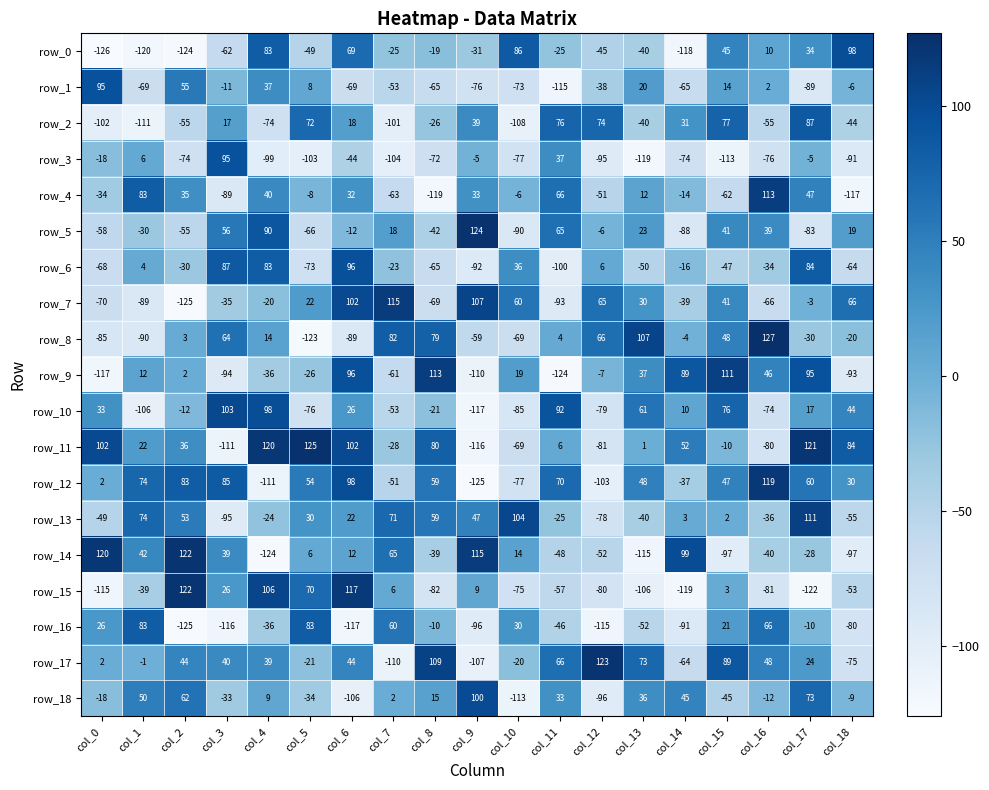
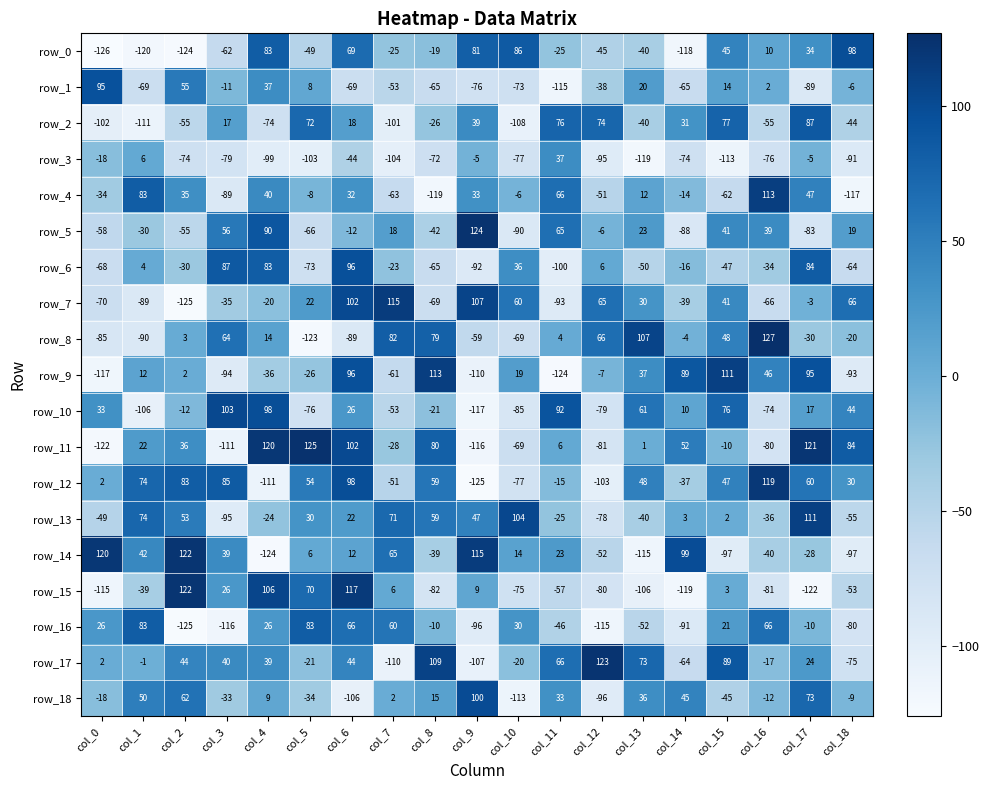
  {
    "row_0": {
      "col_0": -126,
      "col_1": -120,
      "col_2": -124,
      "col_3": -62,
      "col_4": 83,
      "col_5": -49,
      "col_6": 69,
      "col_7": -25,
      "col_8": -19,
-     "col_9": -31,
+     "col_9": 81,
      "col_10": 86,
      "col_11": -25,
      "col_12": -45,
      "col_13": -40,
      "col_14": -118,
      "col_15": 45,
      "col_16": 10,
      "col_17": 34,
      "col_18": 98
    },
    "row_3": {
      "col_0": -18,
      "col_1": 6,
      "col_2": -74,
-     "col_3": 95,
+     "col_3": -79,
      "col_4": -99,
      "col_5": -103,
      "col_6": -44,
      "col_7": -104,
      "col_8": -72,
      "col_9": -5,
      "col_10": -77,
      "col_11": 37,
      "col_12": -95,
      "col_13": -119,
      "col_14": -74,
      "col_15": -113,
      "col_16": -76,
      "col_17": -5,
      "col_18": -91
    },
    "row_11": {
-     "col_0": 102,
+     "col_0": -122,
      "col_1": 22,
      "col_2": 36,
      "col_3": -111,
      "col_4": 120,
      "col_5": 125,
      "col_6": 102,
      "col_7": -28,
      "col_8": 80,
      "col_9": -116,
      "col_10": -69,
      "col_11": 6,
      "col_12": -81,
      "col_13": 1,
      "col_14": 52,
      "col_15": -10,
      "col_16": -80,
      "col_17": 121,
      "col_18": 84
    },
    "row_12": {
      "col_0": 2,
      "col_1": 74,
      "col_2": 83,
      "col_3": 85,
      "col_4": -111,
      "col_5": 54,
      "col_6": 98,
      "col_7": -51,
      "col_8": 59,
      "col_9": -125,
      "col_10": -77,
-     "col_11": 70,
+     "col_11": -15,
      "col_12": -103,
      "col_13": 48,
      "col_14": -37,
      "col_15": 47,
      "col_16": 119,
      "col_17": 60,
      "col_18": 30
    },
    "row_14": {
      "col_0": 120,
      "col_1": 42,
      "col_2": 122,
      "col_3": 39,
      "col_4": -124,
      "col_5": 6,
      "col_6": 12,
      "col_7": 65,
      "col_8": -39,
      "col_9": 115,
      "col_10": 14,
-     "col_11": -48,
+     "col_11": 23,
      "col_12": -52,
      "col_13": -115,
      "col_14": 99,
      "col_15": -97,
      "col_16": -40,
      "col_17": -28,
      "col_18": -97
    },
    "row_16": {
      "col_0": 26,
      "col_1": 83,
      "col_2": -125,
      "col_3": -116,
-     "col_4": -36,
+     "col_4": 26,
      "col_5": 83,
-     "col_6": -117,
+     "col_6": 66,
      "col_7": 60,
      "col_8": -10,
      "col_9": -96,
      "col_10": 30,
      "col_11": -46,
      "col_12": -115,
      "col_13": -52,
      "col_14": -91,
      "col_15": 21,
      "col_16": 66,
      "col_17": -10,
      "col_18": -80
    },
    "row_17": {
      "col_0": 2,
      "col_1": -1,
      "col_2": 44,
      "col_3": 40,
      "col_4": 39,
      "col_5": -21,
      "col_6": 44,
      "col_7": -110,
      "col_8": 109,
      "col_9": -107,
      "col_10": -20,
      "col_11": 66,
      "col_12": 123,
      "col_13": 73,
      "col_14": -64,
      "col_15": 89,
-     "col_16": 48,
+     "col_16": -17,
      "col_17": 24,
      "col_18": -75
    }
  }
